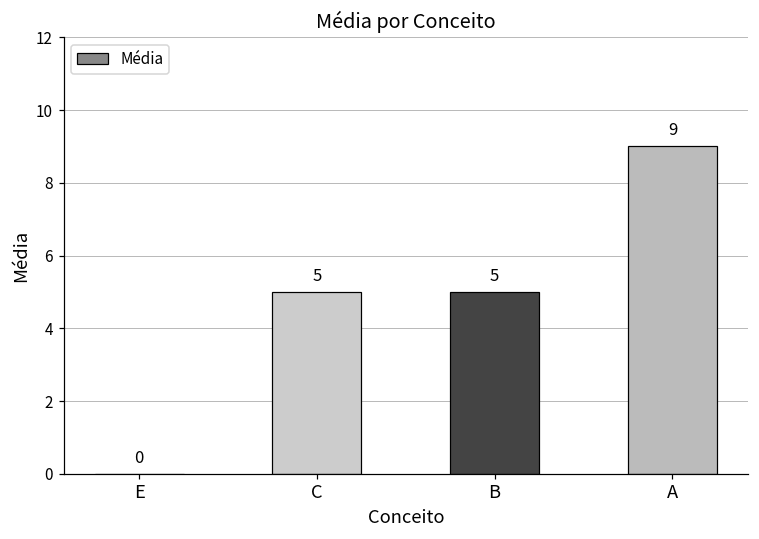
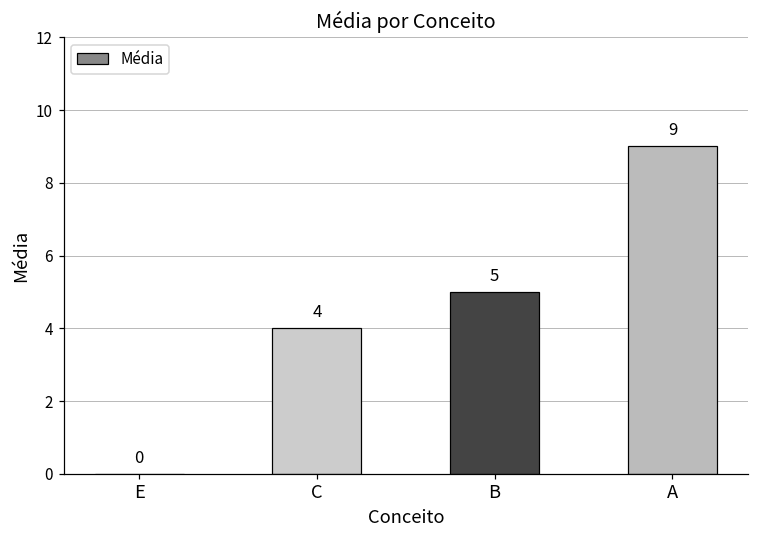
  {
    "E": 0,
-   "C": 5,
+   "C": 4,
    "B": 5,
    "A": 9
  }
